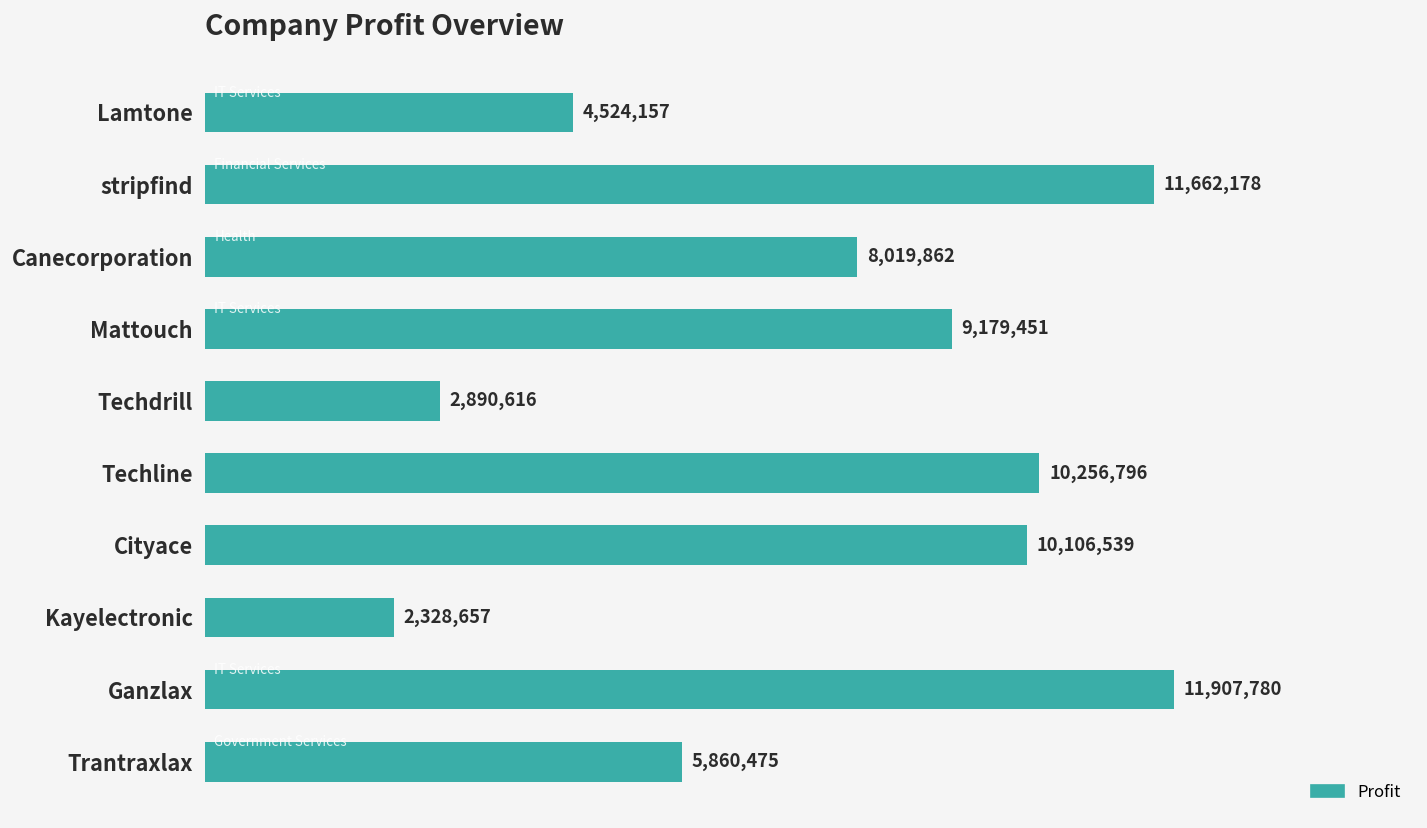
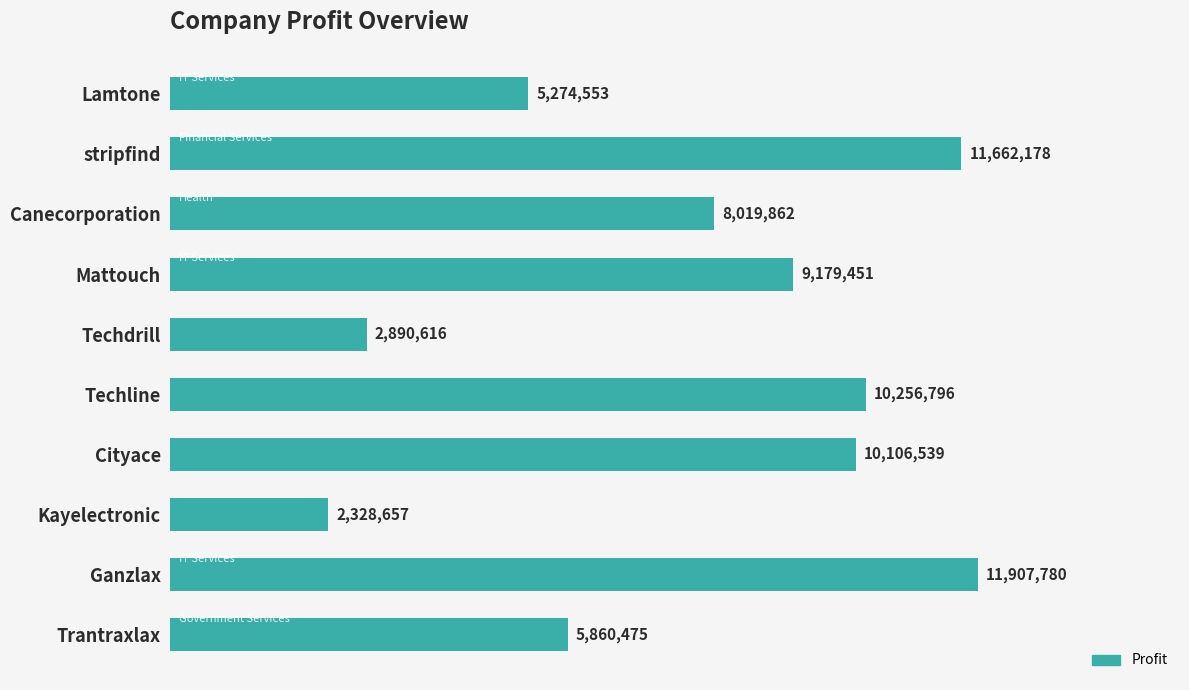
  {
-   "Lamtone": "4,524,157",
+   "Lamtone": "5,274,553",
    "stripfind": "11,662,178",
    "Canecorporation": "8,019,862",
    "Mattouch": "9,179,451",
    "Techdrill": "2,890,616",
    "Techline": "10,256,796",
    "Cityace": "10,106,539",
    "Kayelectronic": "2,328,657",
    "Ganzlax": "11,907,780",
    "Trantraxlax": "5,860,475"
  }
